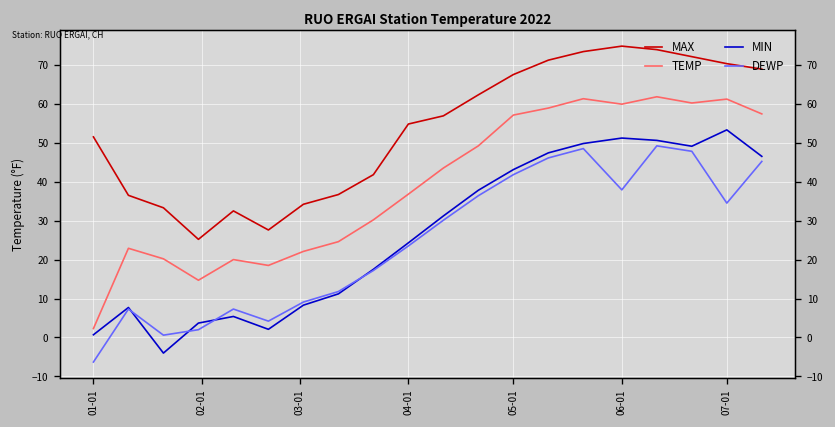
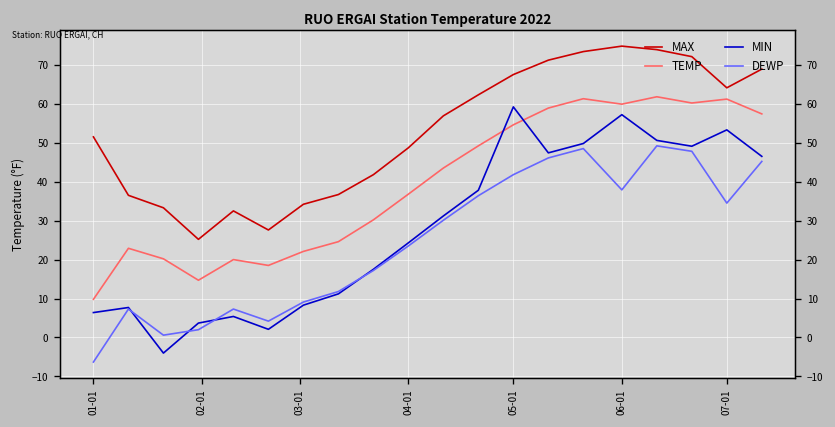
  {
    "MAX": {
      "01-01": 52,
-     "04-01": 55,
+     "04-01": 49,
      "05-01": 68,
      "06-01": 75,
-     "07-01": 70
+     "07-01": 64
    },
    "TEMP": {
-     "01-01": 2,
+     "01-01": 10,
      "04-01": 37,
-     "05-01": 57,
+     "05-01": 55,
      "06-01": 60,
      "07-01": 61
    },
    "MIN": {
-     "01-01": 1,
+     "01-01": 6,
      "04-01": 24,
-     "05-01": 43,
-     "06-01": 51,
+     "05-01": 59,
+     "06-01": 57,
      "07-01": 53
    },
    "DEWP": {
      "01-01": -6,
      "04-01": 24,
      "05-01": 42,
      "06-01": 38,
      "07-01": 35
    }
  }
